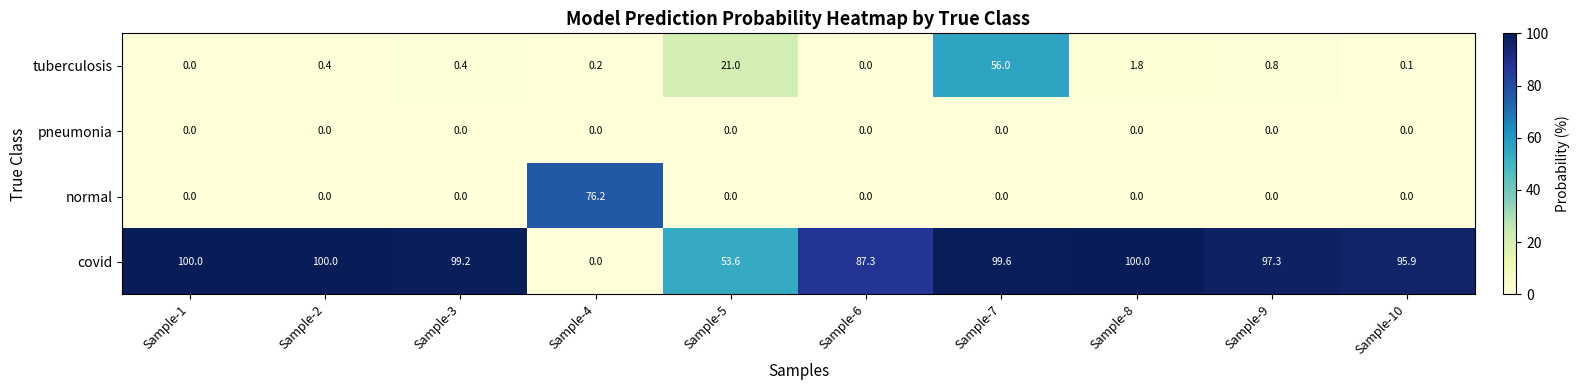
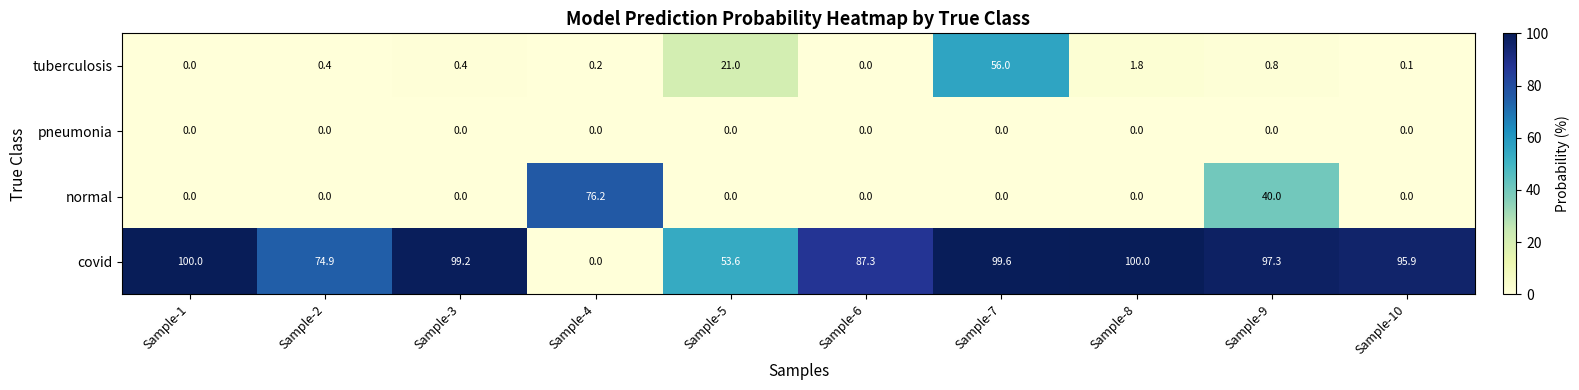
  {
    "tuberculosis": {
      "Sample-1": 0.0,
      "Sample-2": 0.4,
      "Sample-3": 0.4,
      "Sample-4": 0.2,
      "Sample-5": 21.0,
      "Sample-6": 0.0,
      "Sample-7": 56.0,
      "Sample-8": 1.8,
      "Sample-9": 0.8,
      "Sample-10": 0.1
    },
    "pneumonia": {
      "Sample-1": 0.0,
      "Sample-2": 0.0,
      "Sample-3": 0.0,
      "Sample-4": 0.0,
      "Sample-5": 0.0,
      "Sample-6": 0.0,
      "Sample-7": 0.0,
      "Sample-8": 0.0,
      "Sample-9": 0.0,
      "Sample-10": 0.0
    },
    "normal": {
      "Sample-1": 0.0,
      "Sample-2": 0.0,
      "Sample-3": 0.0,
      "Sample-4": 76.2,
      "Sample-5": 0.0,
      "Sample-6": 0.0,
      "Sample-7": 0.0,
      "Sample-8": 0.0,
-     "Sample-9": 0.0,
+     "Sample-9": 40.0,
      "Sample-10": 0.0
    },
    "covid": {
      "Sample-1": 100.0,
-     "Sample-2": 100.0,
+     "Sample-2": 74.9,
      "Sample-3": 99.2,
      "Sample-4": 0.0,
      "Sample-5": 53.6,
      "Sample-6": 87.3,
      "Sample-7": 99.6,
      "Sample-8": 100.0,
      "Sample-9": 97.3,
      "Sample-10": 95.9
    }
  }
